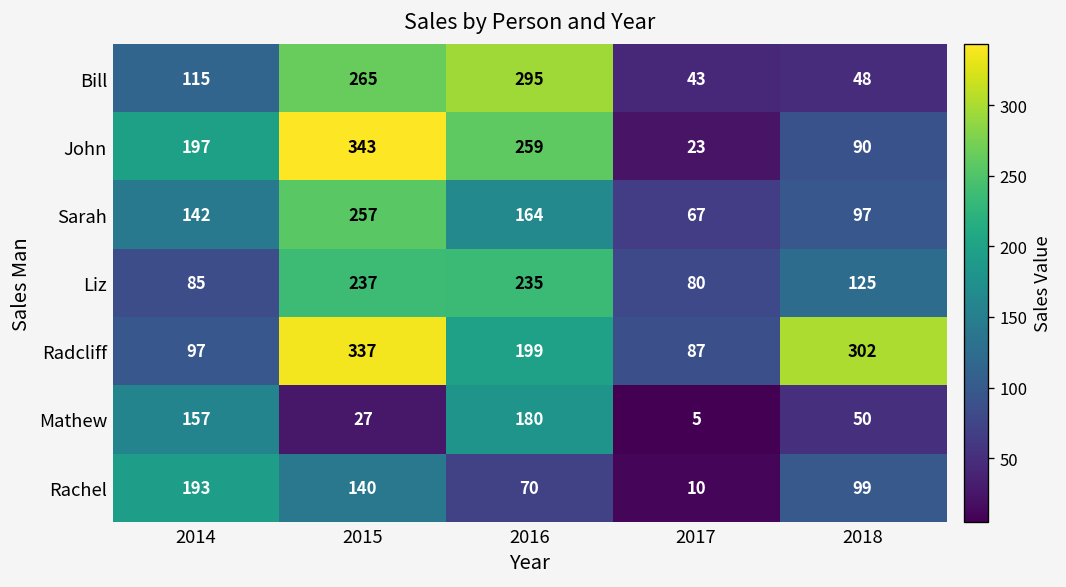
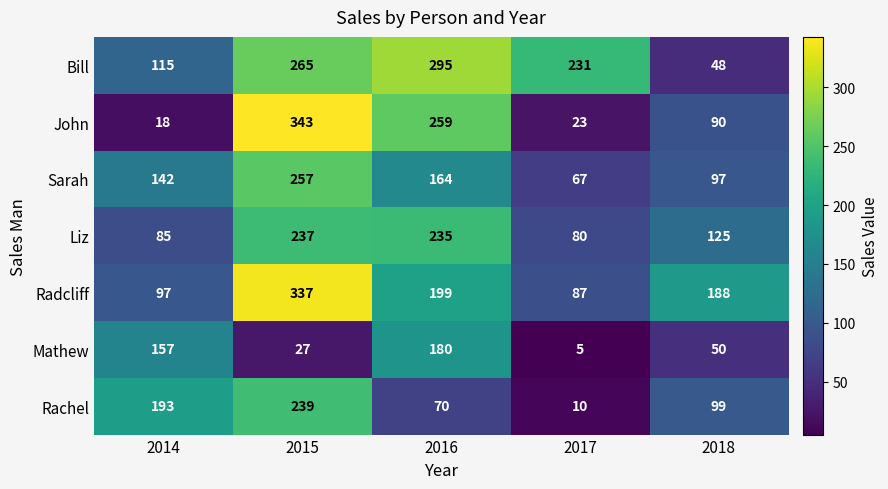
  {
    "Bill": {
      "2014": 115,
      "2015": 265,
      "2016": 295,
-     "2017": 43,
+     "2017": 231,
      "2018": 48
    },
    "John": {
-     "2014": 197,
+     "2014": 18,
      "2015": 343,
      "2016": 259,
      "2017": 23,
      "2018": 90
    },
    "Sarah": {
      "2014": 142,
      "2015": 257,
      "2016": 164,
      "2017": 67,
      "2018": 97
    },
    "Liz": {
      "2014": 85,
      "2015": 237,
      "2016": 235,
      "2017": 80,
      "2018": 125
    },
    "Radcliff": {
      "2014": 97,
      "2015": 337,
      "2016": 199,
      "2017": 87,
-     "2018": 302
+     "2018": 188
    },
    "Mathew": {
      "2014": 157,
      "2015": 27,
      "2016": 180,
      "2017": 5,
      "2018": 50
    },
    "Rachel": {
      "2014": 193,
-     "2015": 140,
+     "2015": 239,
      "2016": 70,
      "2017": 10,
      "2018": 99
    }
  }
